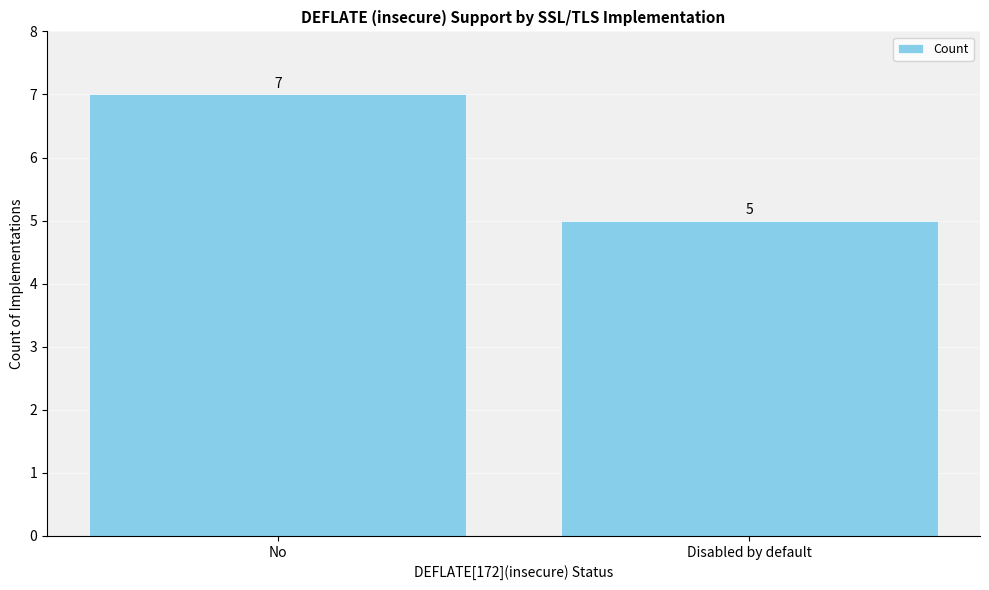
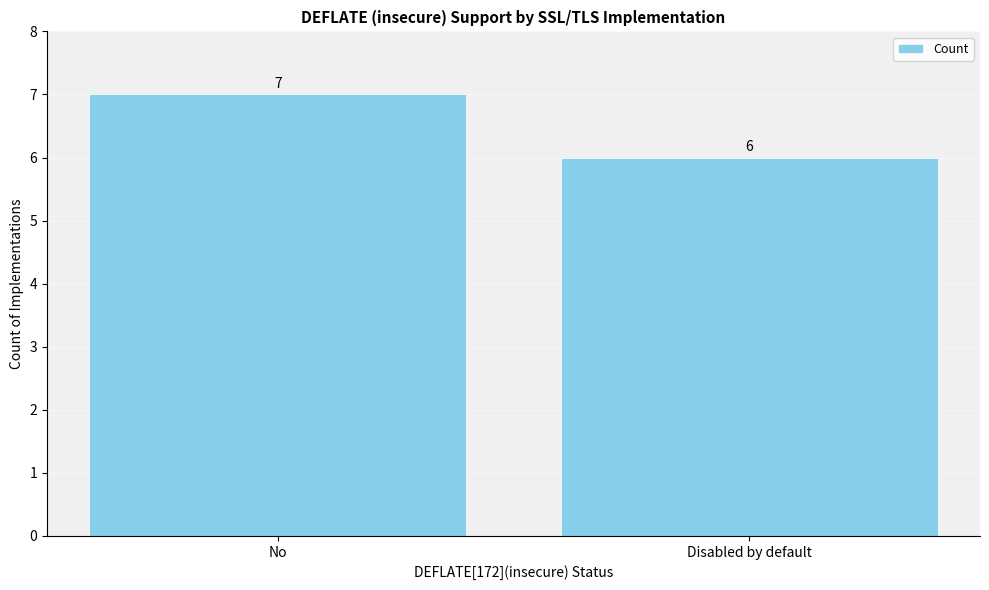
  {
    "No": 7,
-   "Disabled by default": 5
+   "Disabled by default": 6
  }
